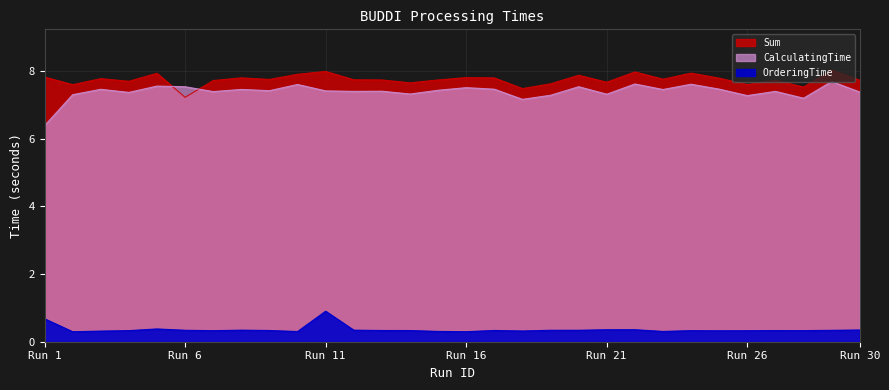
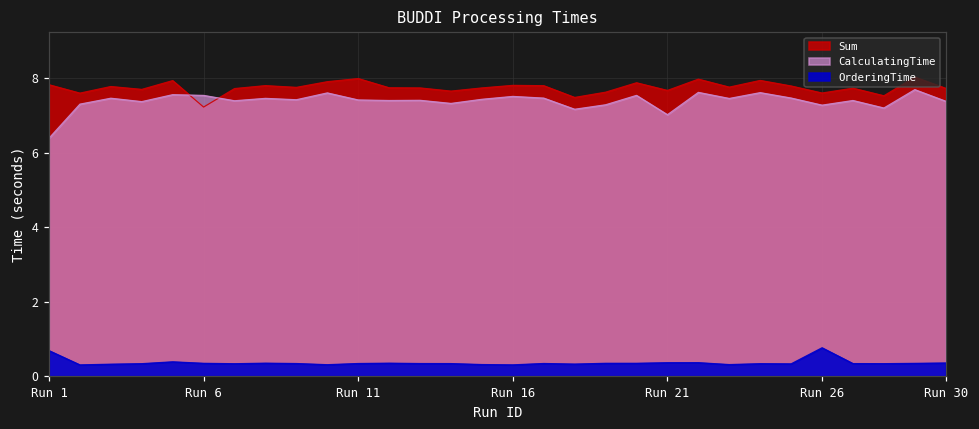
  {
    "Sum": {
      "Run 1": 7.8,
      "Run 6": 7.2,
      "Run 11": 8.0,
      "Run 16": 7.8,
      "Run 21": 7.7,
      "Run 26": 7.6,
      "Run 30": 7.7
    },
    "CalculatingTime": {
      "Run 1": 6.4,
      "Run 6": 7.5,
      "Run 11": 7.4,
      "Run 16": 7.5,
-     "Run 21": 7.3,
+     "Run 21": 7.0,
      "Run 26": 7.3,
      "Run 30": 7.4
    },
    "OrderingTime": {
      "Run 1": 0.7,
      "Run 6": 0.3,
-     "Run 11": 0.9,
+     "Run 11": 0.3,
      "Run 16": 0.3,
      "Run 21": 0.4,
-     "Run 26": 0.3,
+     "Run 26": 0.8,
      "Run 30": 0.3
    }
  }
